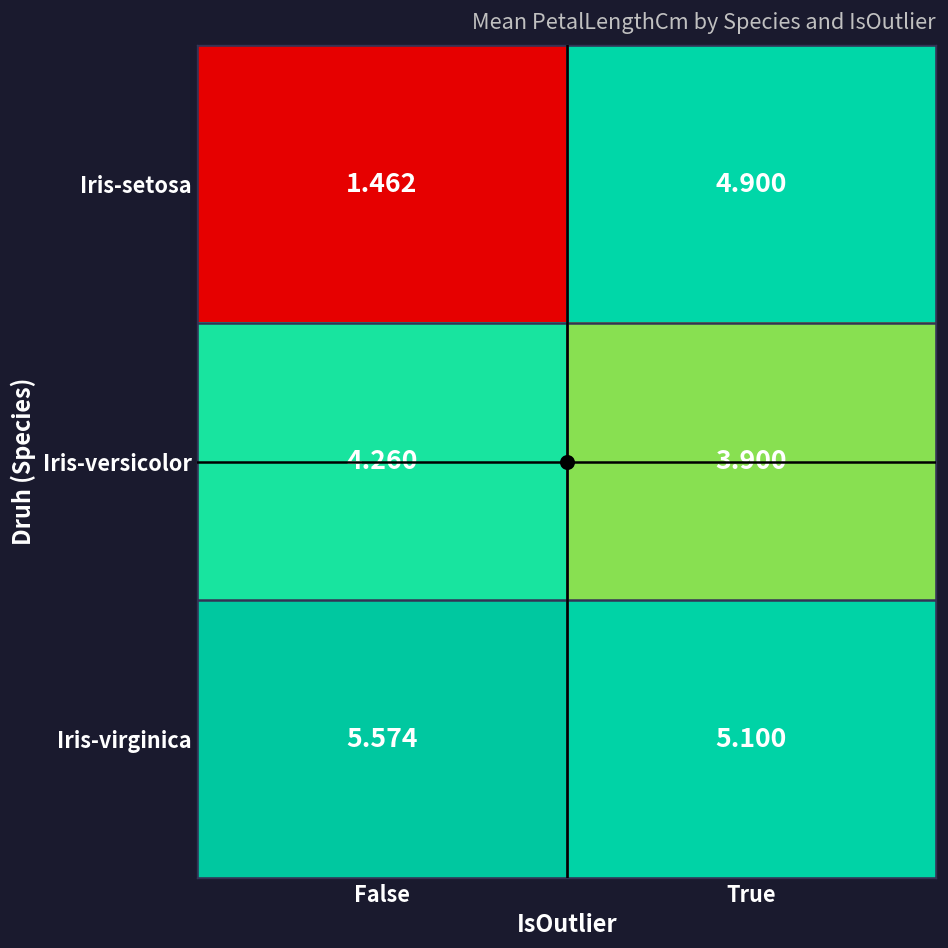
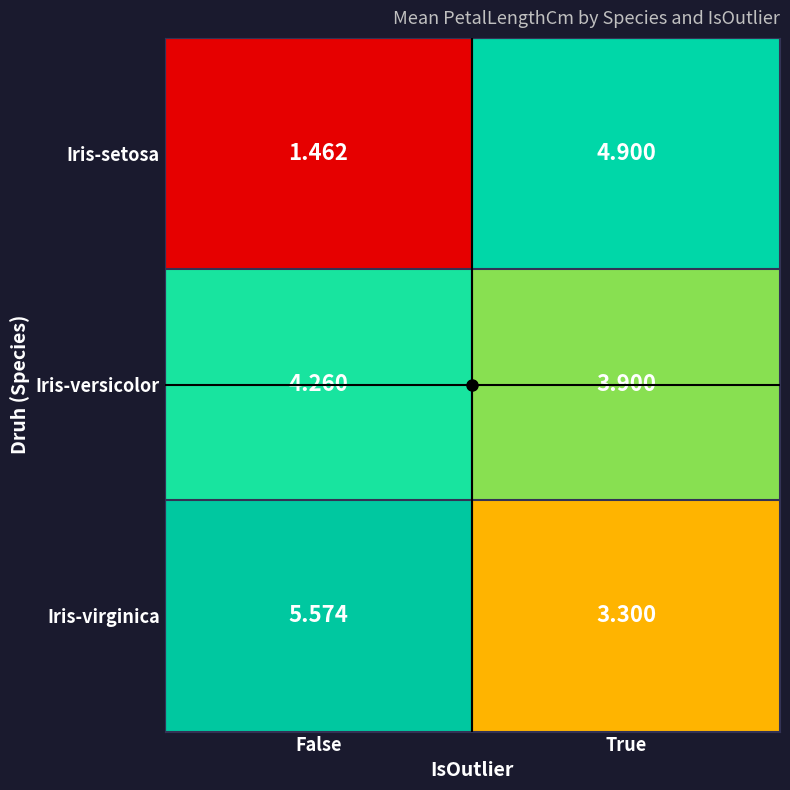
  {
    "Iris-setosa": {
      "False": 1.462,
      "True": 4.900
    },
    "Iris-versicolor": {
      "False": 4.260,
      "True": 3.900
    },
    "Iris-virginica": {
      "False": 5.574,
-     "True": 5.100
+     "True": 3.300
    }
  }
